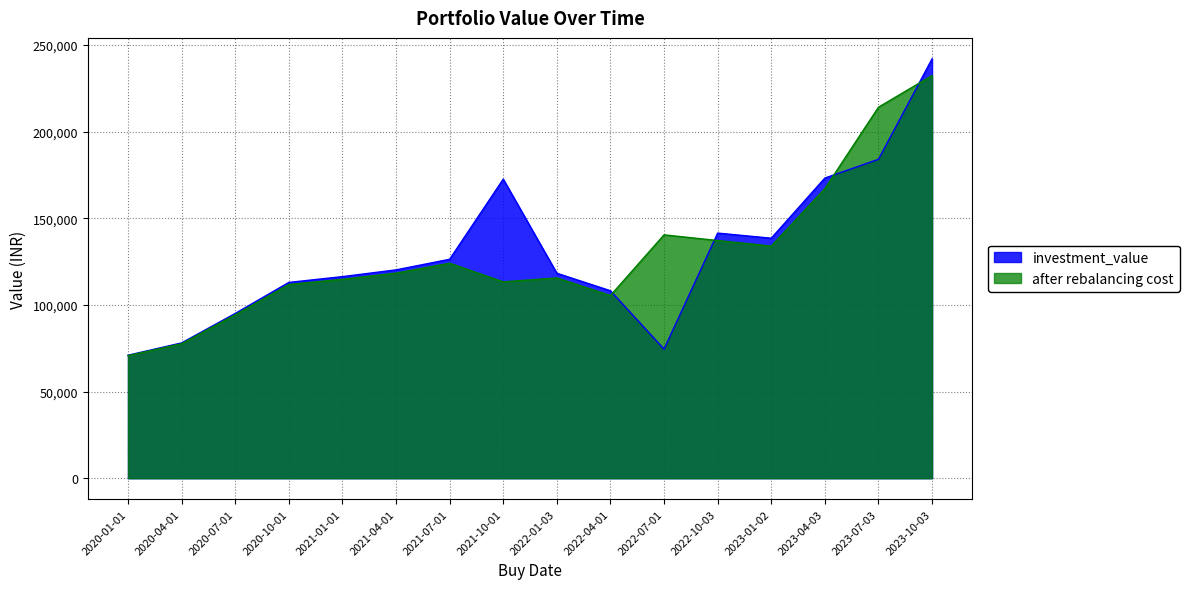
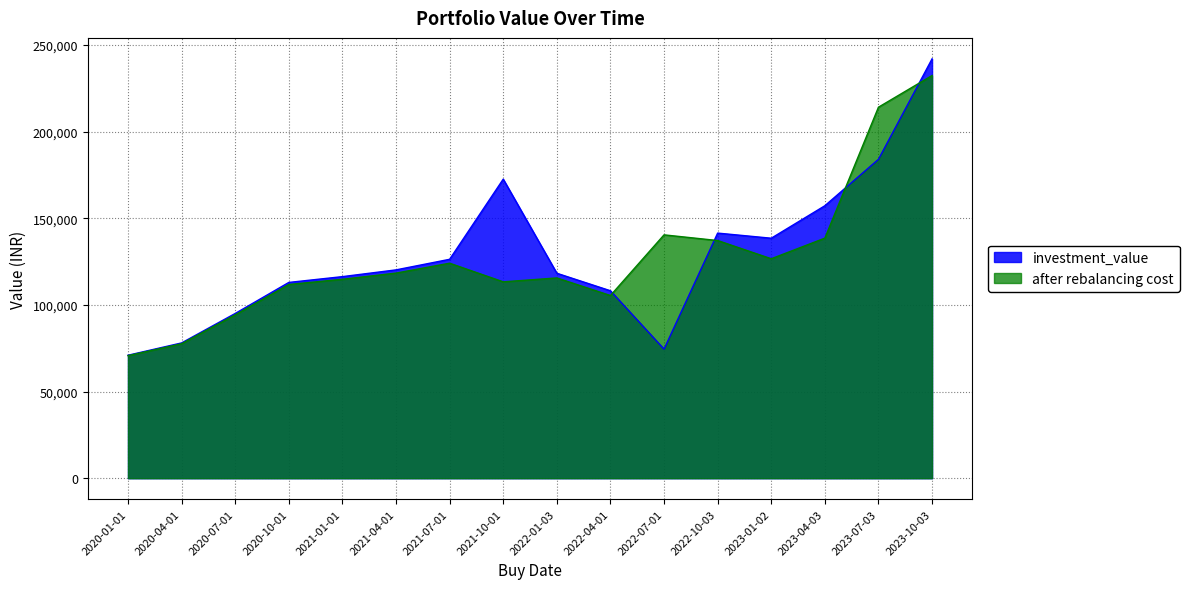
  {
    "investment_value": {
      "2021-01-01": "116,000",
      "2021-04-01": "120,000",
      "2021-07-01": "126,000",
      "2021-10-01": "173,000",
      "2022-01-03": "118,000",
      "2022-04-01": "108,000",
      "2022-07-01": "75,000",
      "2022-10-03": "141,000",
      "2023-01-02": "139,000",
-     "2023-04-03": "173,000",
+     "2023-04-03": "157,000",
      "2023-07-03": "184,000",
      "2023-10-03": "242,000"
    },
    "after rebalancing cost": {
      "2021-01-01": "115,000",
      "2021-04-01": "118,000",
      "2021-07-01": "124,000",
      "2021-10-01": "113,000",
      "2022-01-03": "116,000",
      "2022-04-01": "105,000",
      "2022-07-01": "140,000",
      "2022-10-03": "137,000",
-     "2023-01-02": "134,000",
-     "2023-04-03": "167,000",
+     "2023-01-02": "127,000",
+     "2023-04-03": "139,000",
      "2023-07-03": "214,000",
      "2023-10-03": "232,000"
    }
  }
